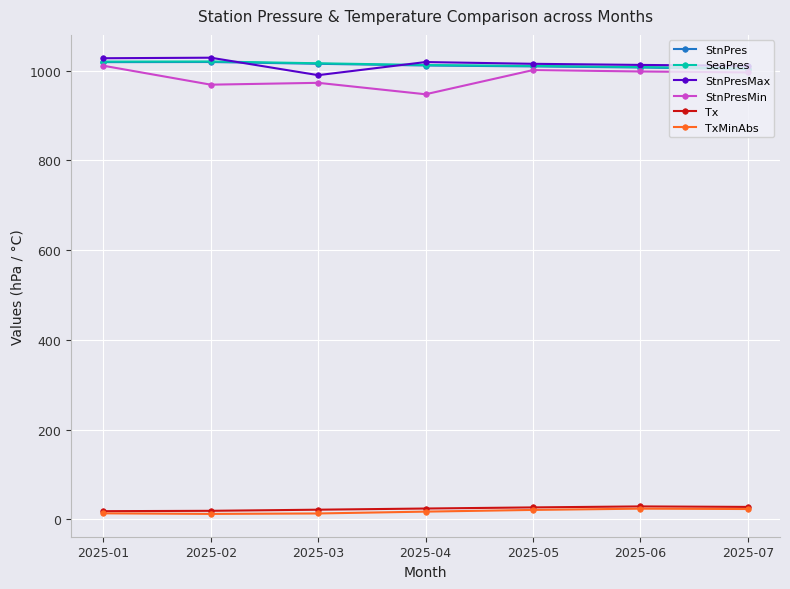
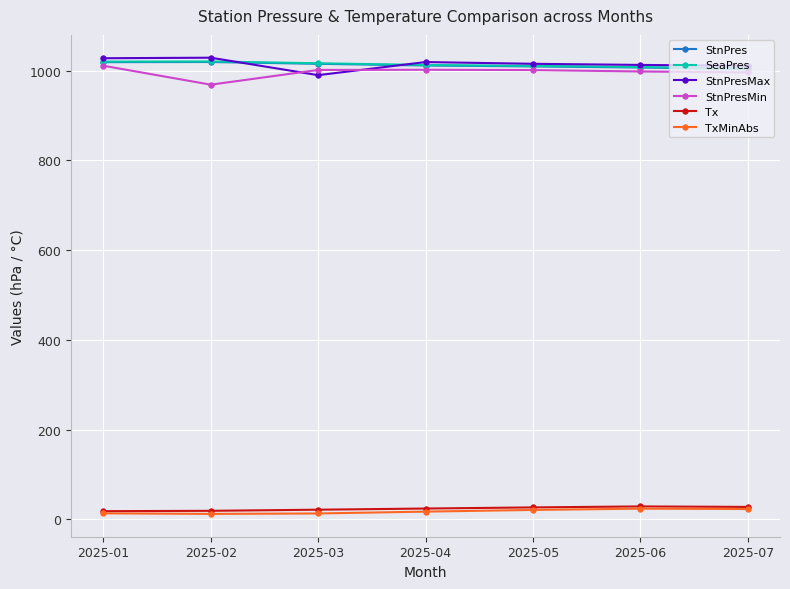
  {
    "StnPresMax": {
      "2025-01": 1030,
      "2025-02": 1030,
      "2025-03": 990,
      "2025-04": 1020
    },
    "StnPresMin": {
      "2025-01": 1010,
      "2025-02": 970,
-     "2025-03": 970,
-     "2025-04": 950,
+     "2025-03": 1000,
+     "2025-04": 1000,
      "2025-05": 1000,
      "2025-06": 1000
    },
    "Tx": {
      "2025-02": 20,
      "2025-03": 20,
      "2025-04": 20
    },
    "TxMinAbs": {
      "2025-02": 10,
      "2025-03": 10,
      "2025-04": 20
    }
  }
